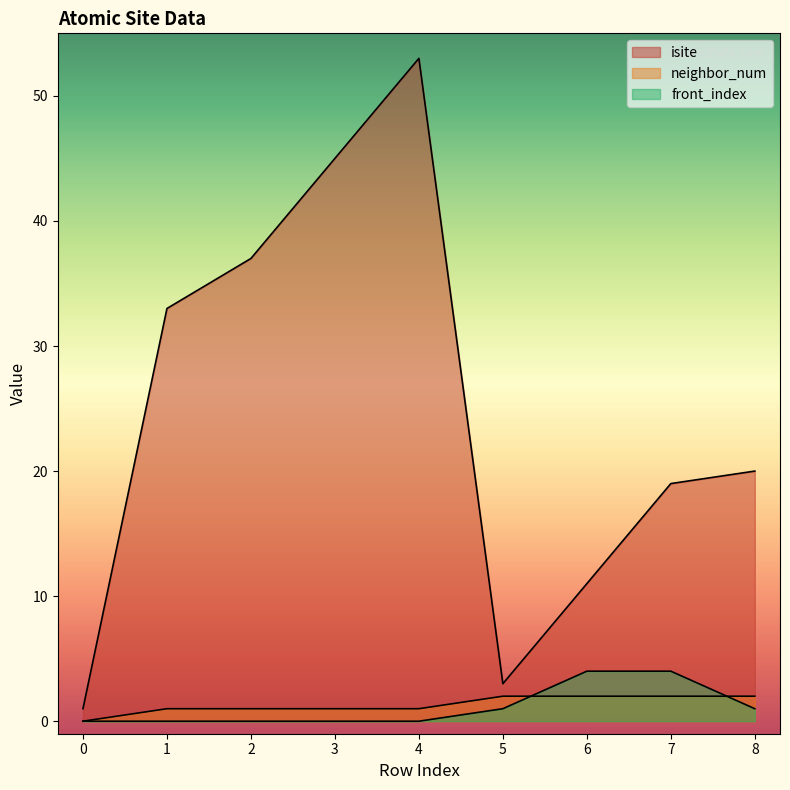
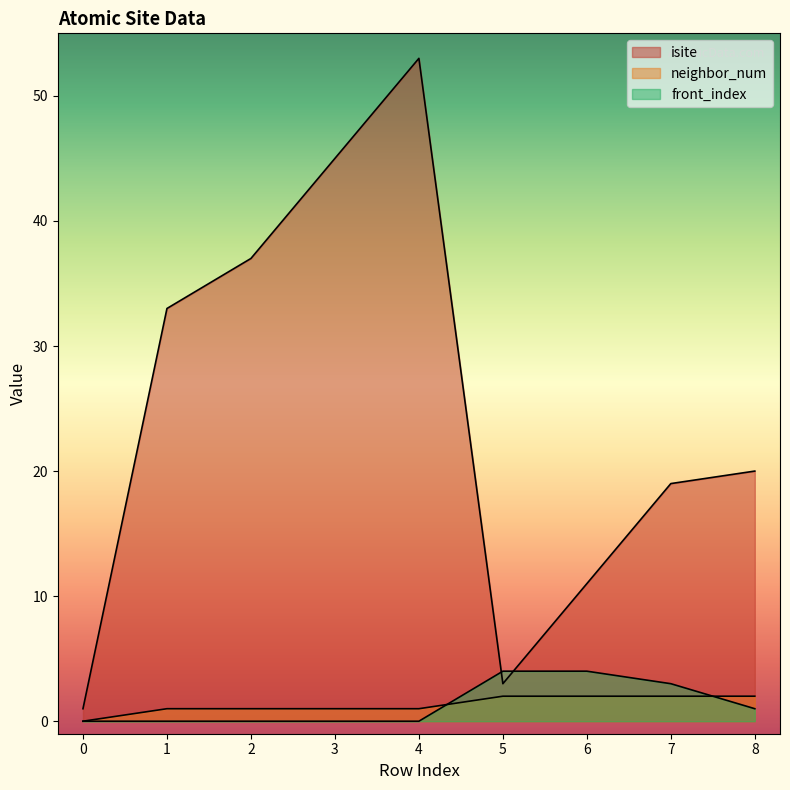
  {
    "front_index": {
      "1": 0,
      "2": 0,
      "3": 0,
      "4": 0,
-     "5": 1,
+     "5": 4,
      "6": 4,
-     "7": 4,
+     "7": 3,
      "8": 1
    }
  }
